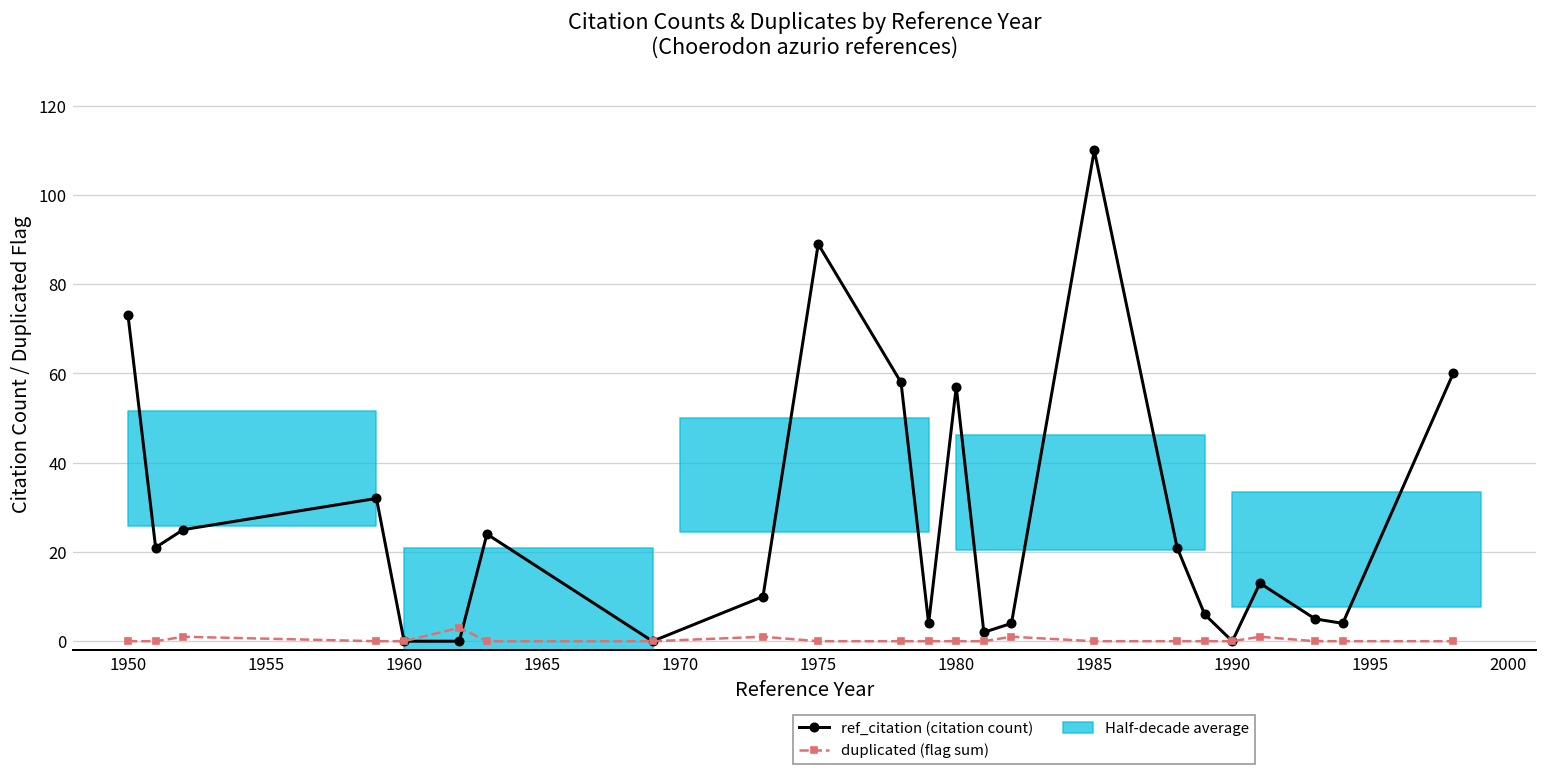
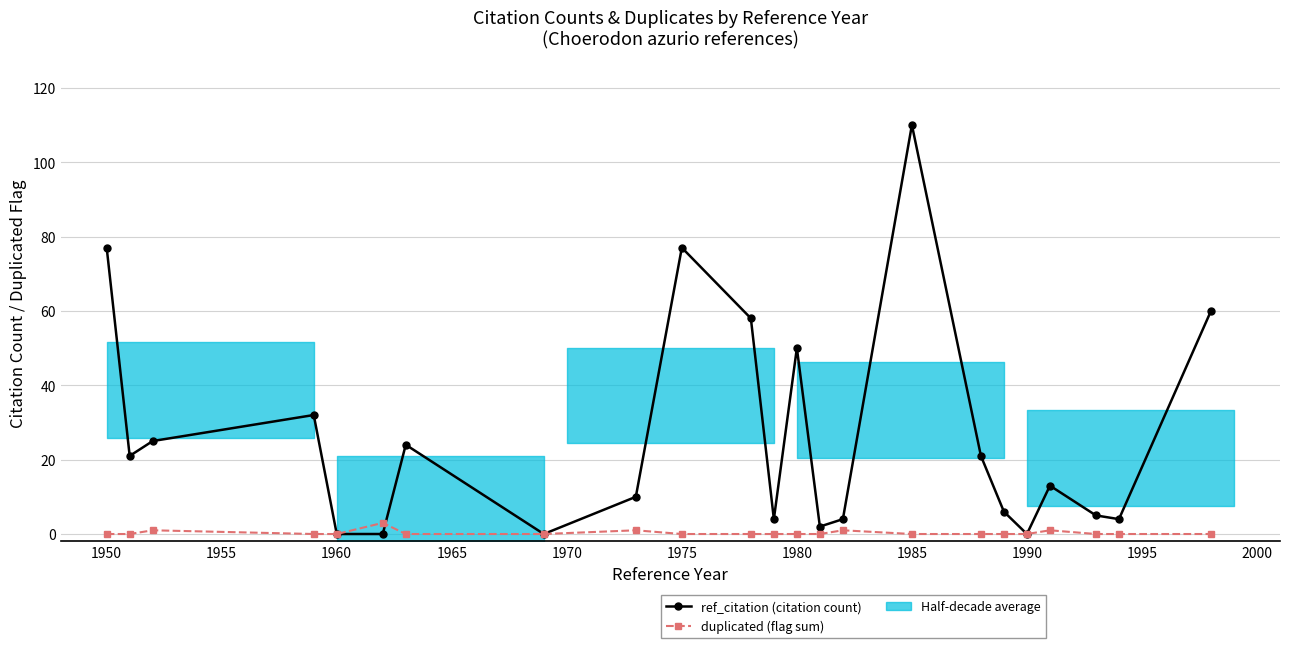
  {
    "ref_citation (citation count)": {
-     "1950": 73,
-     "1975": 89,
-     "1980": 57,
+     "1950": 77,
+     "1975": 77,
+     "1980": 50,
      "1985": 110
    },
    "duplicated (flag sum)": {
      "1950": 0,
      "1975": 0,
      "1980": 0,
      "1985": 0
    }
  }
